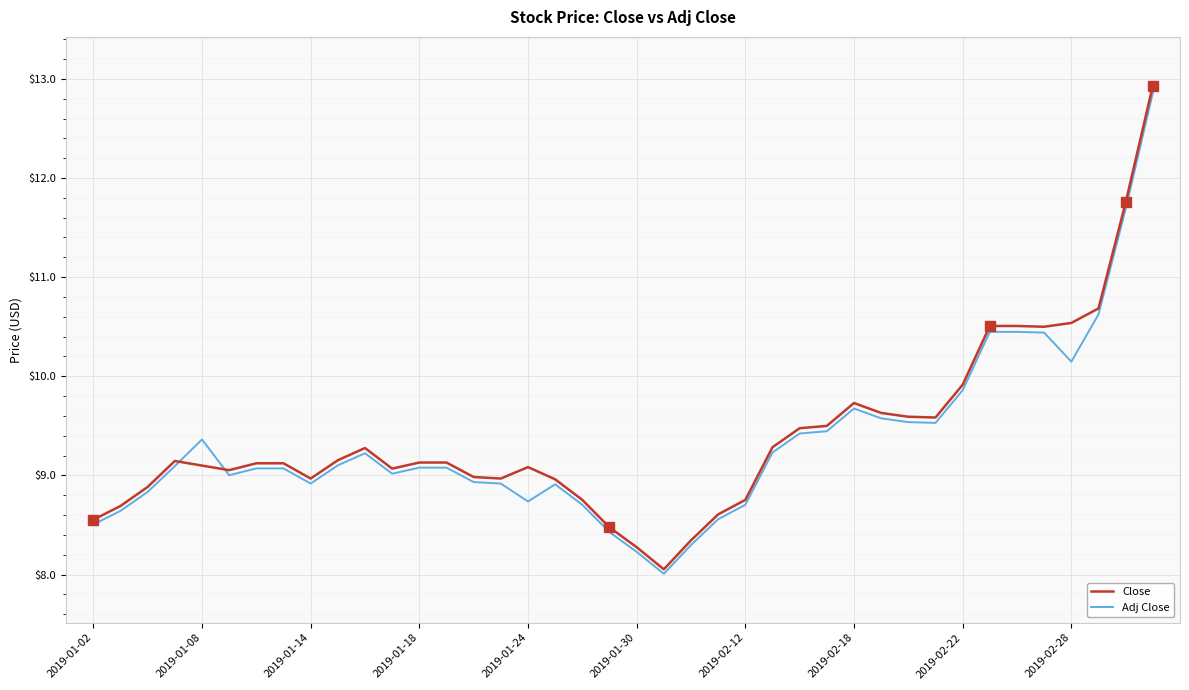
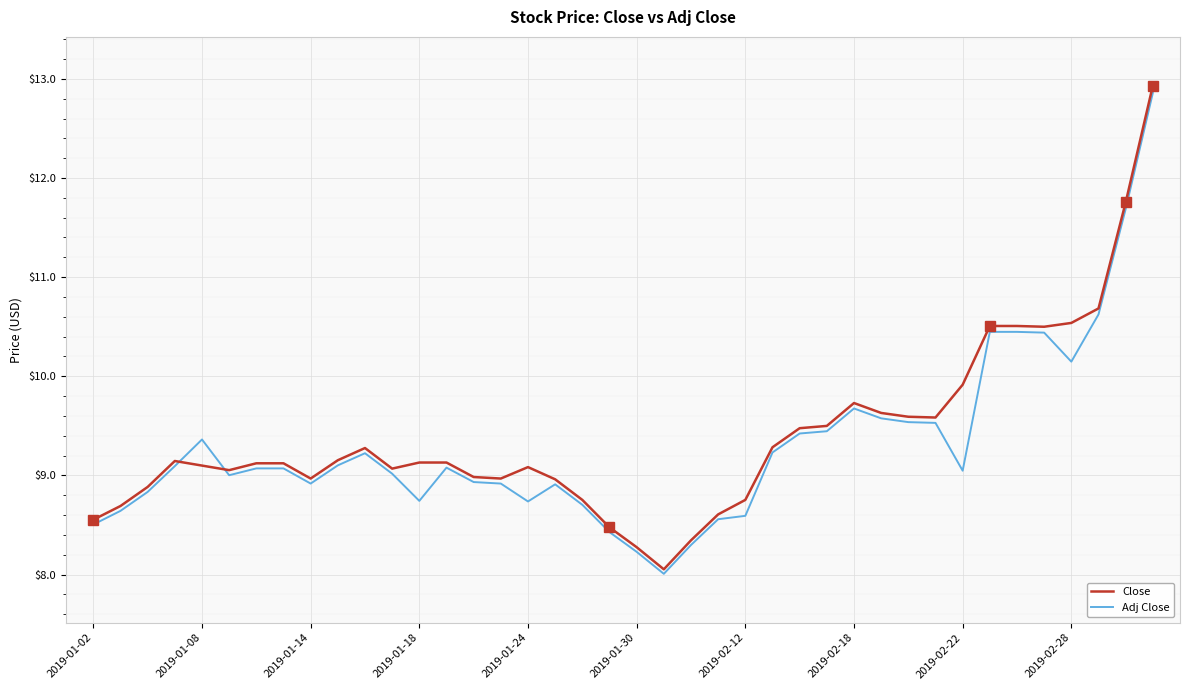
  {
    "Adj Close": {
      "2019-01-02": "$8.5",
      "2019-01-08": "$9.4",
      "2019-01-14": "$8.9",
-     "2019-01-18": "$9.1",
+     "2019-01-18": "$8.7",
      "2019-01-24": "$8.7",
      "2019-01-30": "$8.2",
-     "2019-02-12": "$8.7",
+     "2019-02-12": "$8.6",
      "2019-02-18": "$9.7",
-     "2019-02-22": "$9.9",
+     "2019-02-22": "$9.0",
      "2019-02-28": "$10.1"
    }
  }
